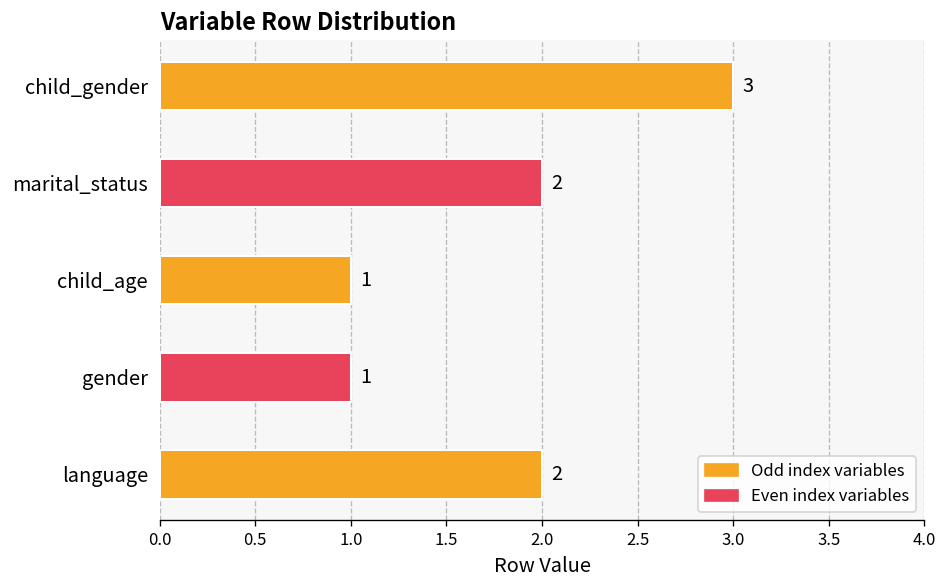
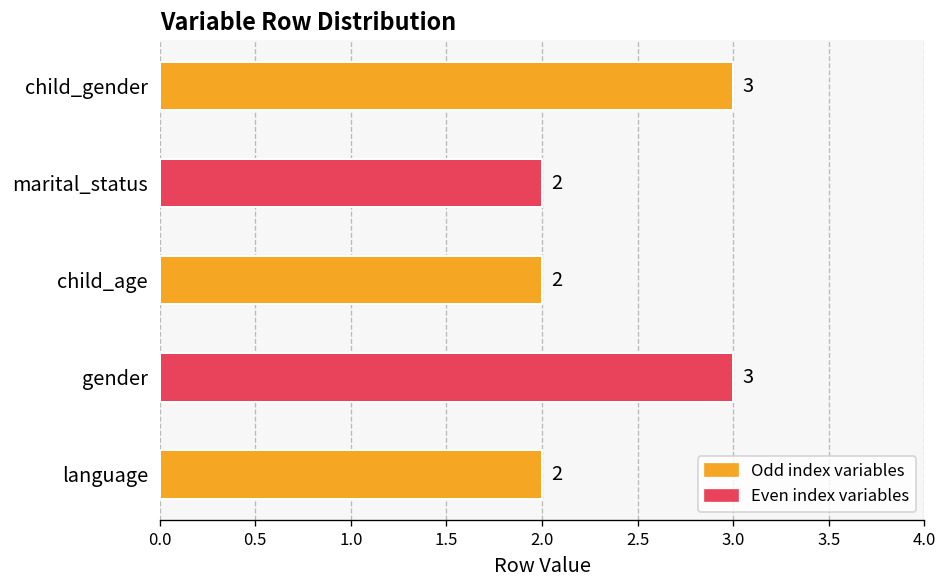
  {
    "child_gender": 3,
    "marital_status": 2,
-   "child_age": 1,
-   "gender": 1,
+   "child_age": 2,
+   "gender": 3,
    "language": 2
  }
